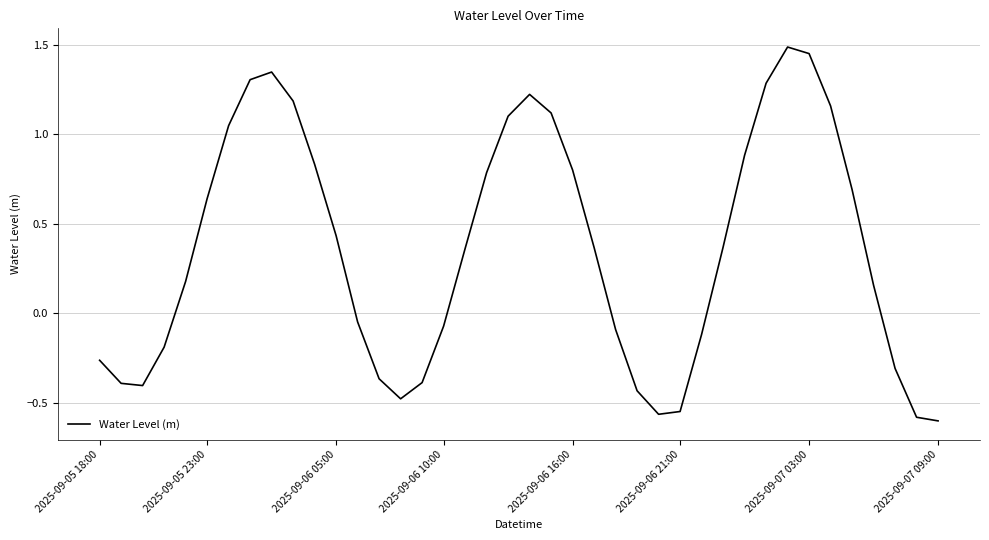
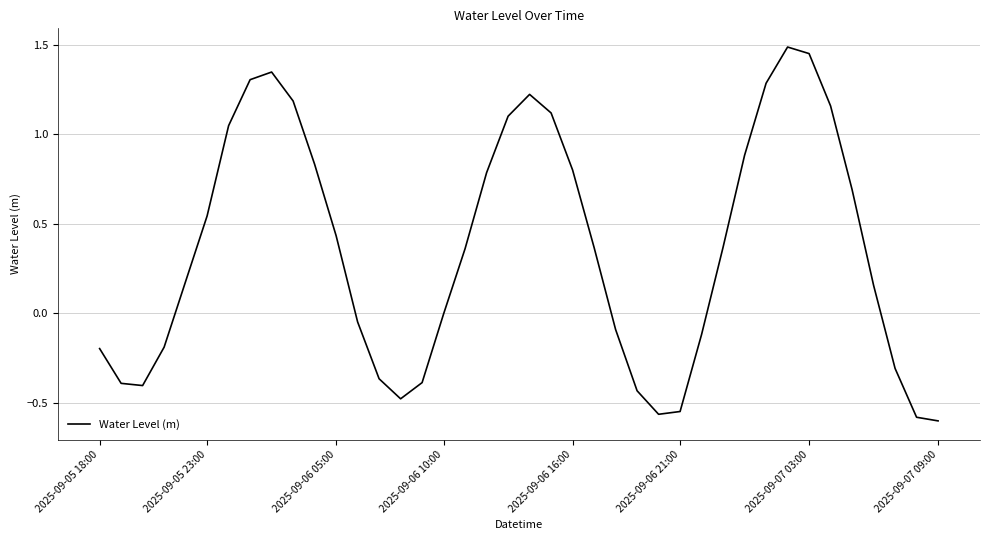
  {
-   "2025-09-05 18:00": -0.26,
-   "2025-09-05 23:00": 0.64,
+   "2025-09-05 18:00": -0.20,
+   "2025-09-05 23:00": 0.54,
    "2025-09-06 05:00": 0.43,
-   "2025-09-06 10:00": -0.07,
+   "2025-09-06 10:00": 0.00,
    "2025-09-06 16:00": 0.80,
    "2025-09-06 21:00": -0.55,
    "2025-09-07 03:00": 1.45,
    "2025-09-07 09:00": -0.60
  }
